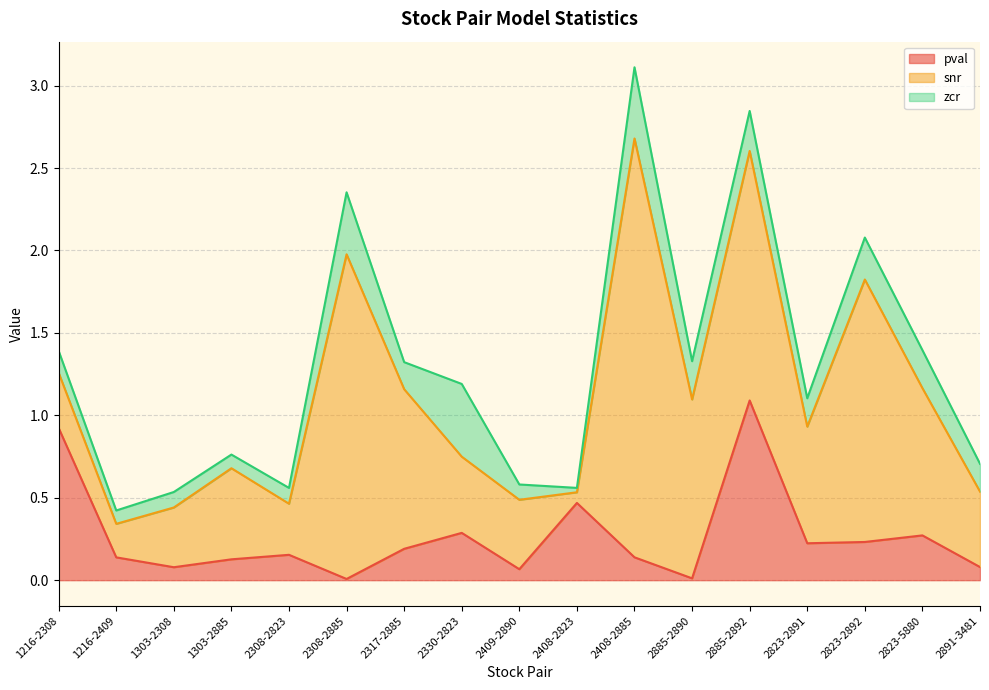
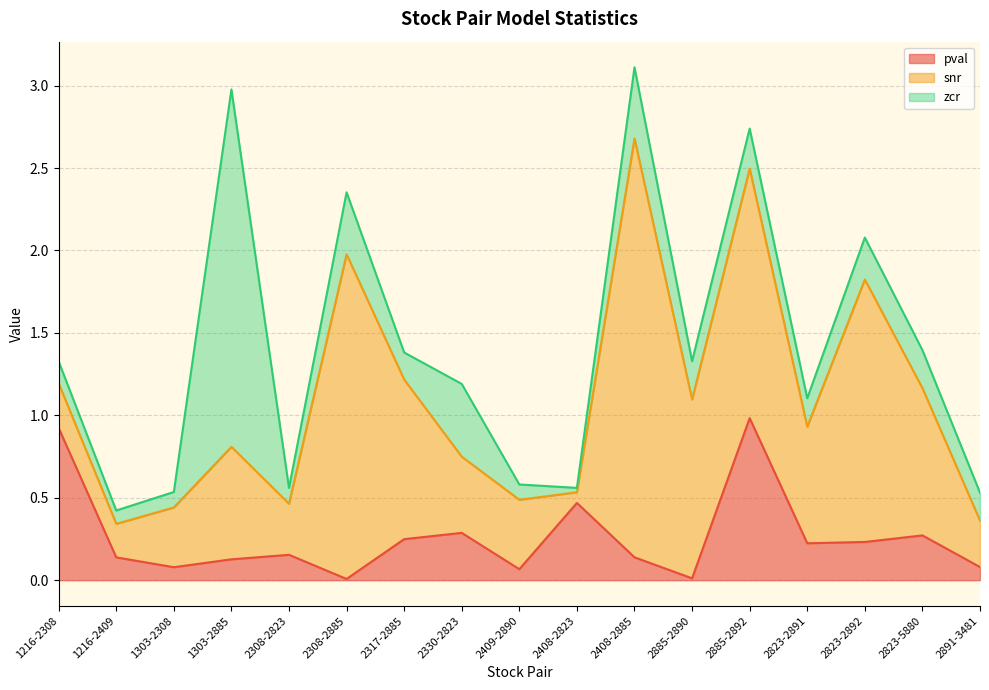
  {
    "pval": {
      "1216-2308": 0.92,
      "1216-2409": 0.14,
      "1303-2308": 0.08,
      "1303-2885": 0.13,
      "2308-2823": 0.15,
      "2308-2885": 0.01,
-     "2317-2885": 0.19,
+     "2317-2885": 0.25,
      "2330-2823": 0.29,
      "2409-2890": 0.07,
      "2408-2823": 0.47,
      "2408-2885": 0.14,
      "2885-2890": 0.01,
-     "2885-2892": 1.09,
+     "2885-2892": 0.98,
      "2823-2891": 0.22,
      "2823-2892": 0.23,
      "2823-5880": 0.27,
      "2891-3481": 0.08
    },
    "snr": {
-     "1216-2308": 0.33,
+     "1216-2308": 0.27,
      "1216-2409": 0.20,
      "1303-2308": 0.36,
-     "1303-2885": 0.55,
+     "1303-2885": 0.68,
      "2308-2823": 0.31,
      "2308-2885": 1.97,
      "2317-2885": 0.97,
      "2330-2823": 0.46,
      "2409-2890": 0.42,
      "2408-2823": 0.06,
      "2408-2885": 2.54,
      "2885-2890": 1.09,
      "2885-2892": 1.51,
      "2823-2891": 0.71,
      "2823-2892": 1.59,
      "2823-5880": 0.89,
-     "2891-3481": 0.46
+     "2891-3481": 0.28
    },
    "zcr": {
      "1216-2308": 0.13,
      "1216-2409": 0.08,
      "1303-2308": 0.09,
-     "1303-2885": 0.08,
+     "1303-2885": 2.17,
      "2308-2823": 0.10,
      "2308-2885": 0.38,
      "2317-2885": 0.16,
      "2330-2823": 0.44,
      "2409-2890": 0.09,
      "2408-2823": 0.03,
      "2408-2885": 0.43,
      "2885-2890": 0.23,
      "2885-2892": 0.24,
      "2823-2891": 0.17,
      "2823-2892": 0.25,
      "2823-5880": 0.23,
      "2891-3481": 0.17
    }
  }
